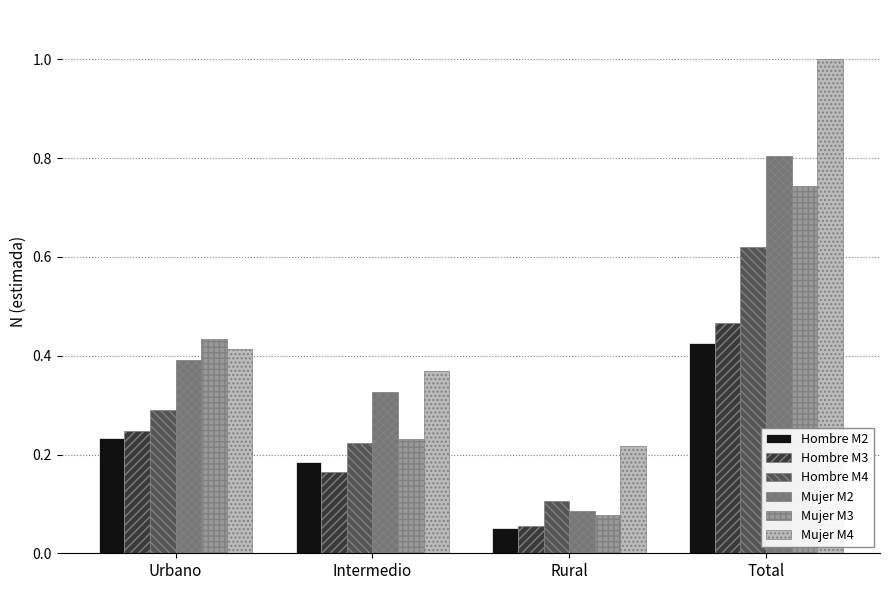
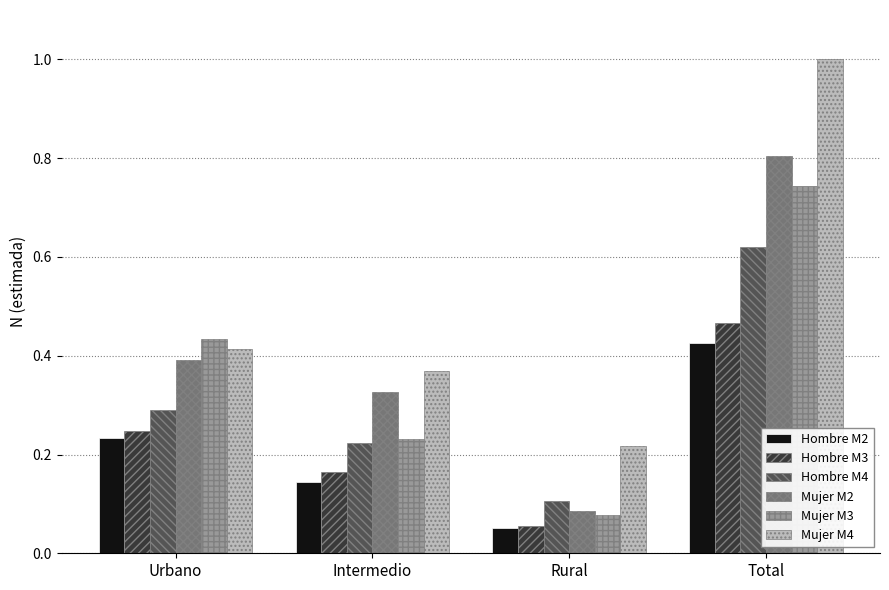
  {
    "Hombre M2": {
      "Urbano": 0.23,
-     "Intermedio": 0.19,
+     "Intermedio": 0.15,
      "Rural": 0.05,
      "Total": 0.43
    }
  }
